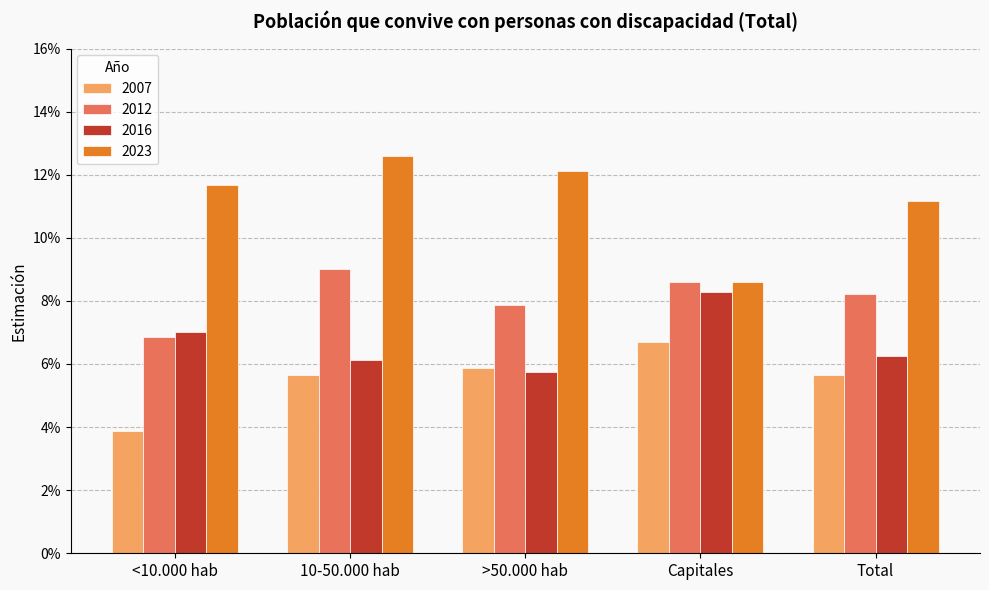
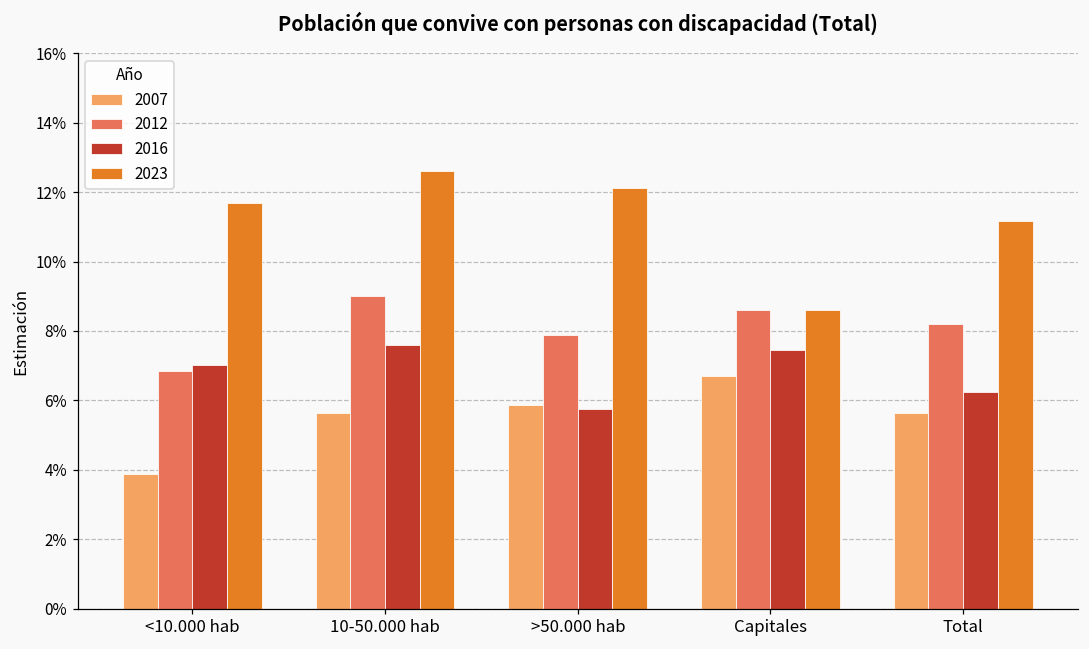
  {
    "2016": {
      "<10.000 hab": "7.0%",
-     "10-50.000 hab": "6.1%",
+     "10-50.000 hab": "7.6%",
      ">50.000 hab": "5.7%",
-     "Capitales": "8.3%",
+     "Capitales": "7.5%",
      "Total": "6.2%"
    }
  }
